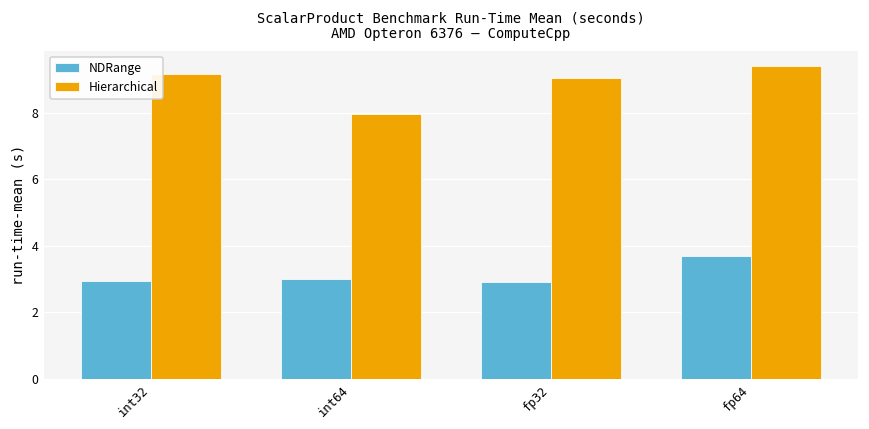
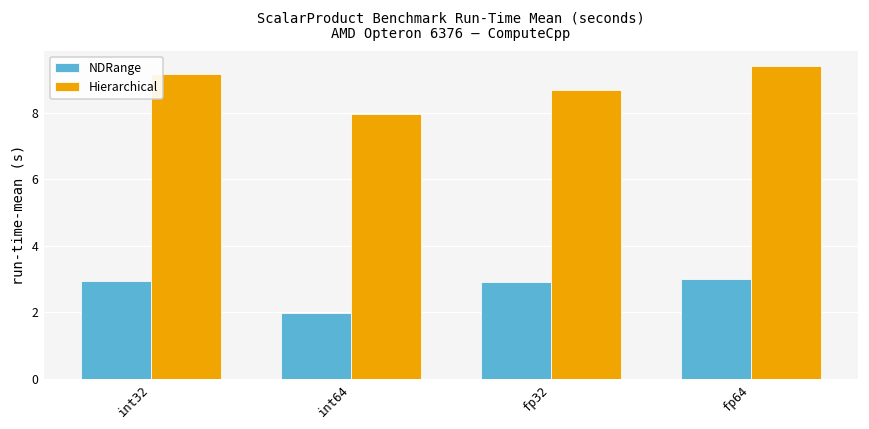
  {
    "NDRange": {
      "int32": 2.9,
-     "int64": 3.0,
+     "int64": 2.0,
      "fp32": 2.9,
-     "fp64": 3.7
+     "fp64": 3.0
    },
    "Hierarchical": {
      "int32": 9.2,
      "int64": 8.0,
-     "fp32": 9.1,
+     "fp32": 8.7,
      "fp64": 9.4
    }
  }
